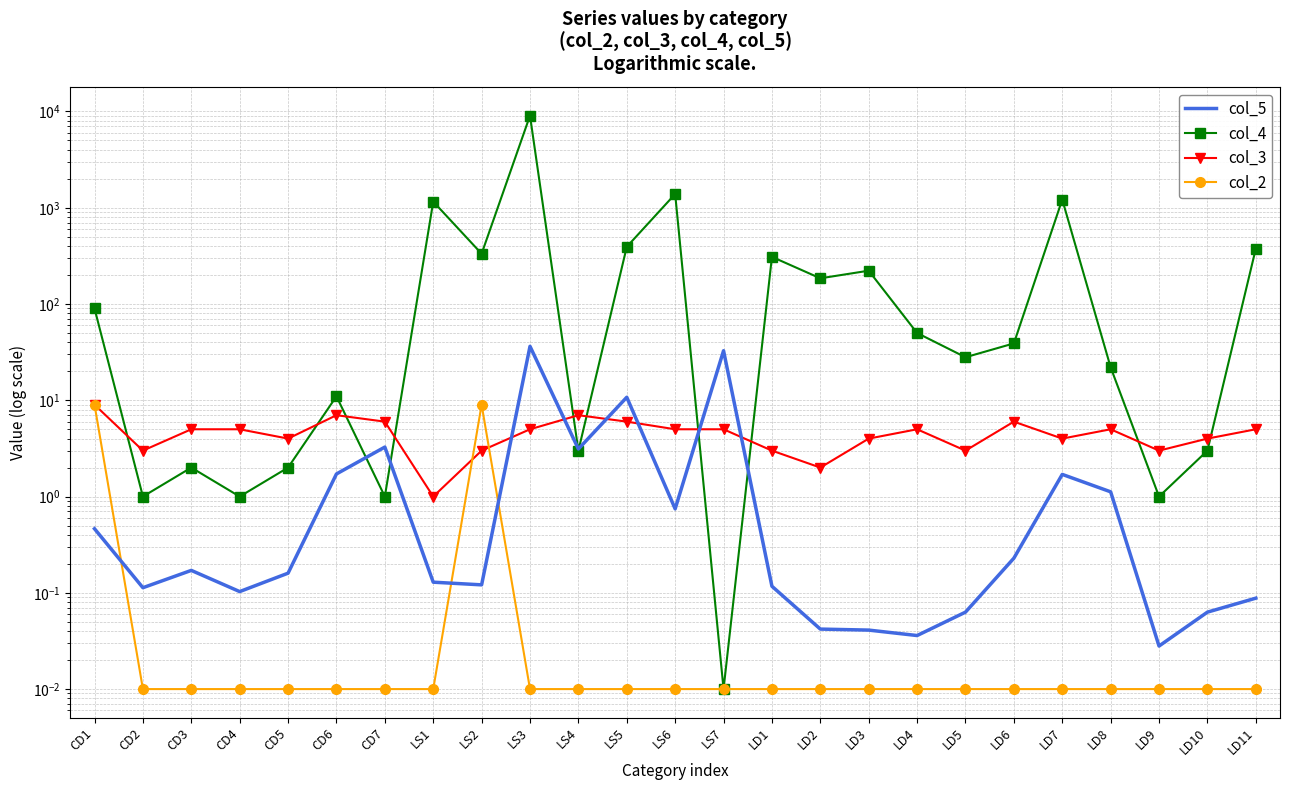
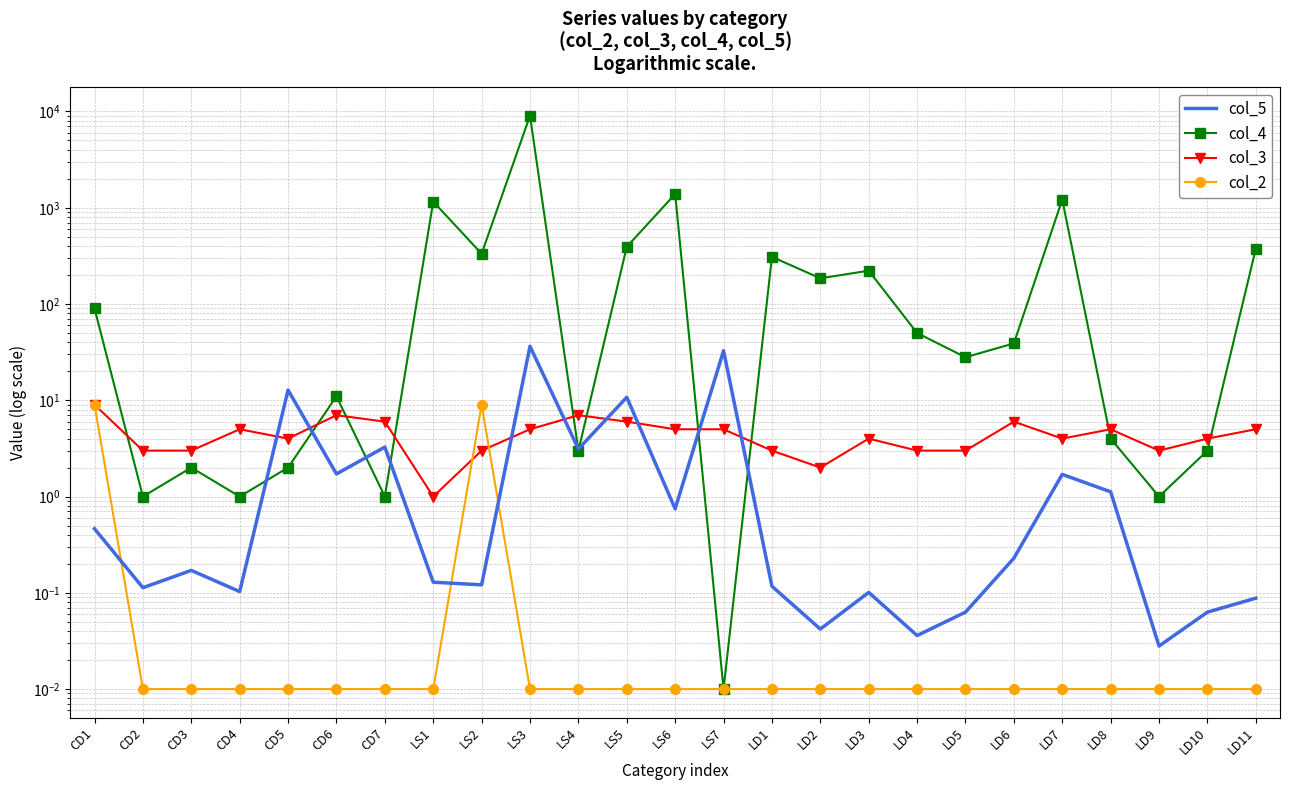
  {
    "col_5": {
      "CD1": 0.5,
      "CD2": 0.11,
      "CD3": 0.17,
      "CD4": 0.10,
-     "CD5": 0.16,
+     "CD5": 13,
      "CD6": 1.7,
      "CD7": 3.3,
      "LS1": 0.13,
      "LS2": 0.12,
      "LS3": 36,
      "LS5": 11,
      "LS6": 0.7,
      "LS7": 33,
      "LD1": 0.12,
      "LD2": 0.04,
-     "LD3": 0.041,
+     "LD3": 0.10,
      "LD4": 0.036,
      "LD5": 0.06,
      "LD6": 0.23,
      "LD7": 1.7,
      "LD8": 1.1,
      "LD9": 0.028,
      "LD10": 0.06,
      "LD11": 0.09
    },
    "col_4": {
      "CD1": 90,
      "CD2": 1,
      "CD3": 2,
      "CD4": 1,
      "CD5": 2,
      "CD6": 11,
      "CD7": 1,
      "LS1": 1200,
      "LS2": 330,
      "LS3": 9000,
      "LS5": 390,
      "LS6": 1400,
      "LD1": 310,
      "LD2": 190,
      "LD3": 220,
      "LD4": 50,
      "LD5": 28,
      "LD6": 39,
      "LD7": 1200,
-     "LD8": 22,
+     "LD8": 4,
      "LD9": 1,
      "LD10": 3,
      "LD11": 380
    },
    "col_3": {
      "CD2": 3,
-     "CD3": 5,
+     "CD3": 3,
      "CD4": 5,
      "CD5": 4,
      "CD6": 7,
      "CD7": 6,
      "LS1": 1,
      "LS2": 3,
      "LS3": 5,
      "LS4": 7,
      "LS5": 6,
      "LS6": 5,
      "LS7": 5,
      "LD1": 3,
      "LD2": 2,
      "LD3": 4,
-     "LD4": 5,
+     "LD4": 3,
      "LD5": 3,
      "LD6": 6,
      "LD7": 4,
      "LD8": 5,
      "LD9": 3,
      "LD10": 4,
      "LD11": 5
    },
    "col_2": {
      "CD2": 0.010,
      "CD3": 0.010,
      "CD4": 0.010,
      "CD5": 0.010,
      "CD6": 0.010,
      "CD7": 0.010,
      "LS1": 0.010,
      "LS2": 9,
      "LS3": 0.010,
      "LS4": 0.010,
      "LS5": 0.010,
      "LS6": 0.010,
      "LD1": 0.010,
      "LD2": 0.010,
      "LD3": 0.010,
      "LD4": 0.010,
      "LD5": 0.010,
      "LD6": 0.010,
      "LD7": 0.010,
      "LD8": 0.010,
      "LD9": 0.010,
      "LD10": 0.010,
      "LD11": 0.010
    }
  }
